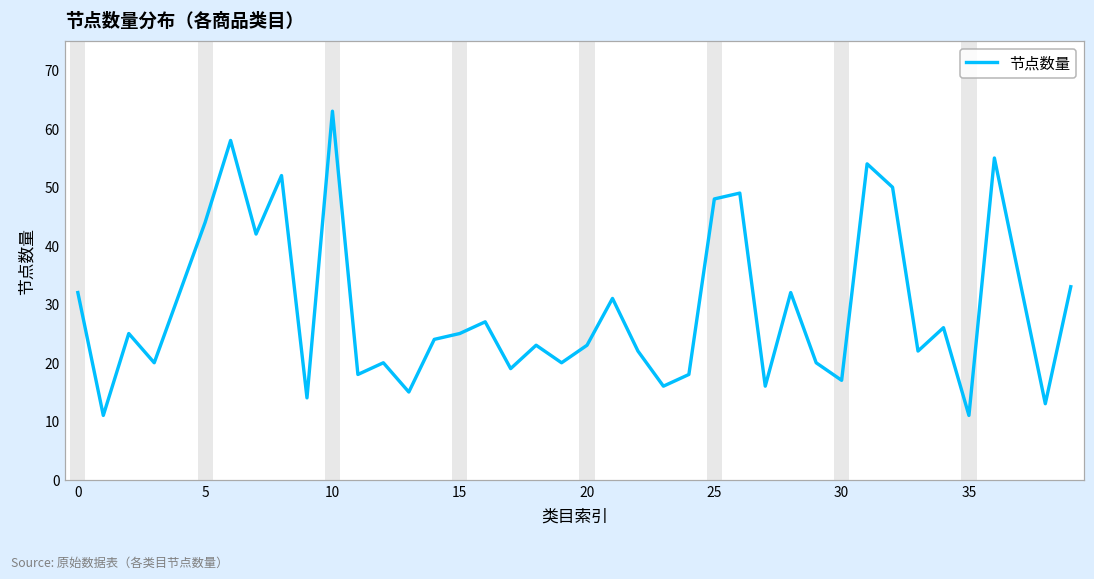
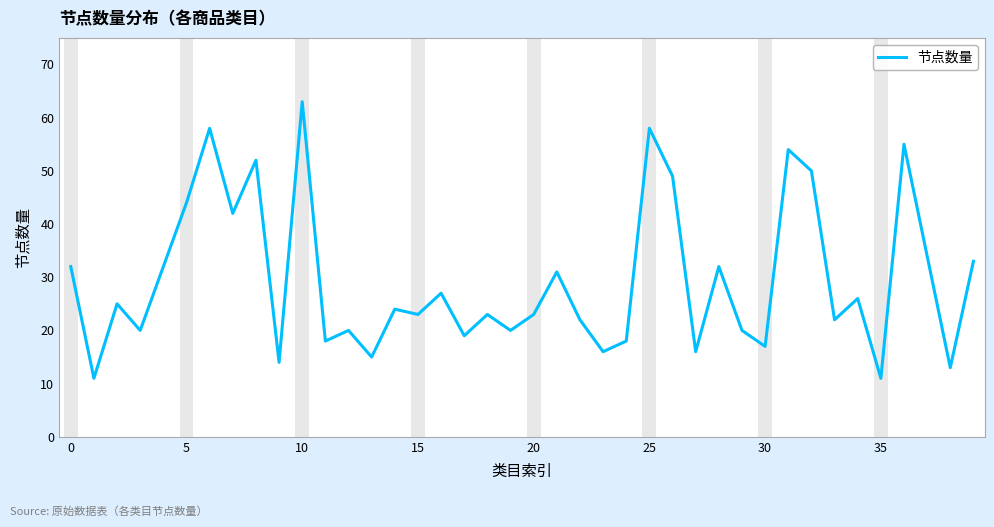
  {
    "0": 32,
    "5": 44,
    "10": 63,
-   "15": 25,
+   "15": 23,
    "20": 23,
-   "25": 48,
+   "25": 58,
    "30": 17,
    "35": 11
  }
